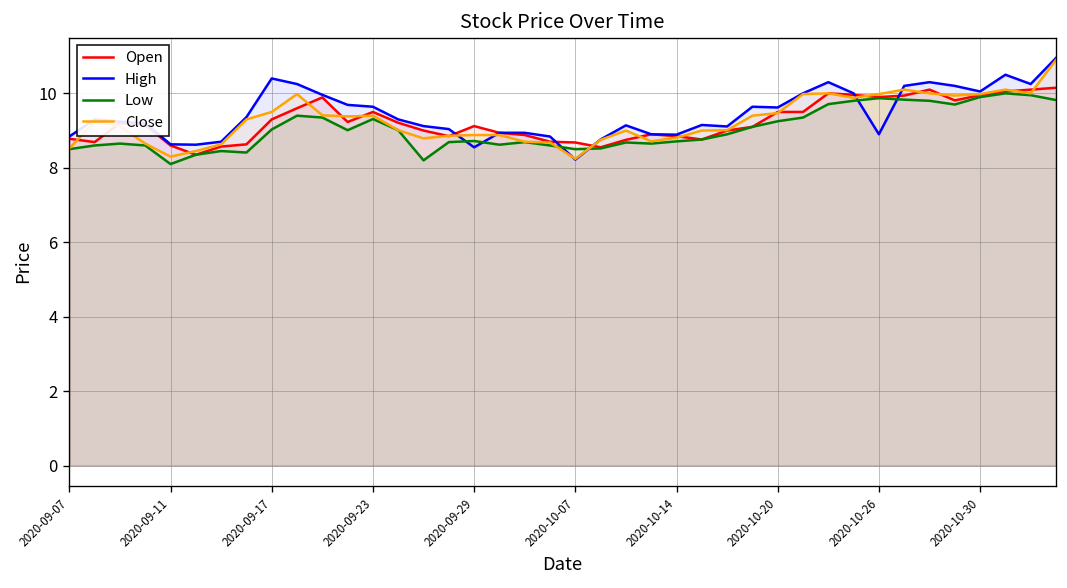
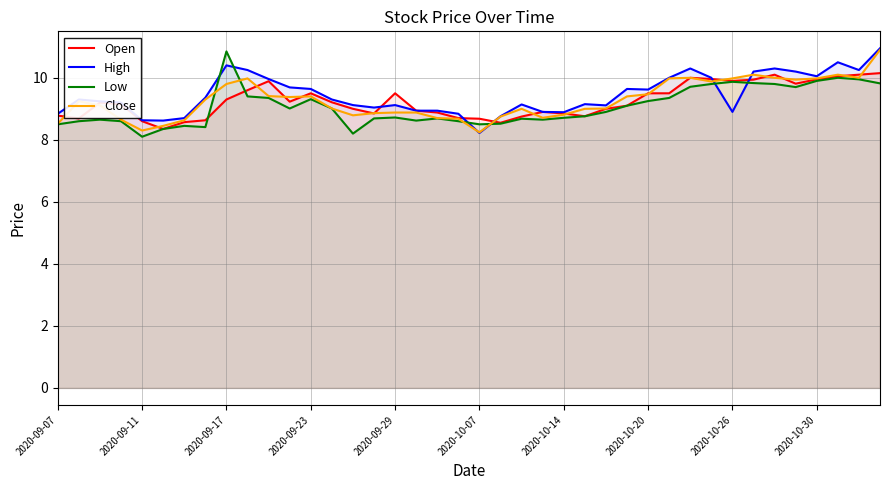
  {
    "Open": {
      "2020-09-17": 9.3,
      "2020-09-23": 9.5,
-     "2020-09-29": 9.1,
+     "2020-09-29": 9.5,
      "2020-10-07": 8.7
    },
    "High": {
      "2020-09-17": 10.4,
      "2020-09-23": 9.6,
-     "2020-09-29": 8.6,
+     "2020-09-29": 9.1,
      "2020-10-20": 9.6,
      "2020-10-26": 8.9
    },
    "Low": {
      "2020-09-11": 8.1,
-     "2020-09-17": 9.0,
+     "2020-09-17": 10.9,
      "2020-09-23": 9.3,
      "2020-09-29": 8.7,
      "2020-10-07": 8.5,
      "2020-10-14": 8.7,
      "2020-10-20": 9.3
    },
    "Close": {
      "2020-09-11": 8.3,
-     "2020-09-17": 9.5,
+     "2020-09-17": 9.8,
      "2020-09-23": 9.4,
      "2020-09-29": 8.9
    }
  }
